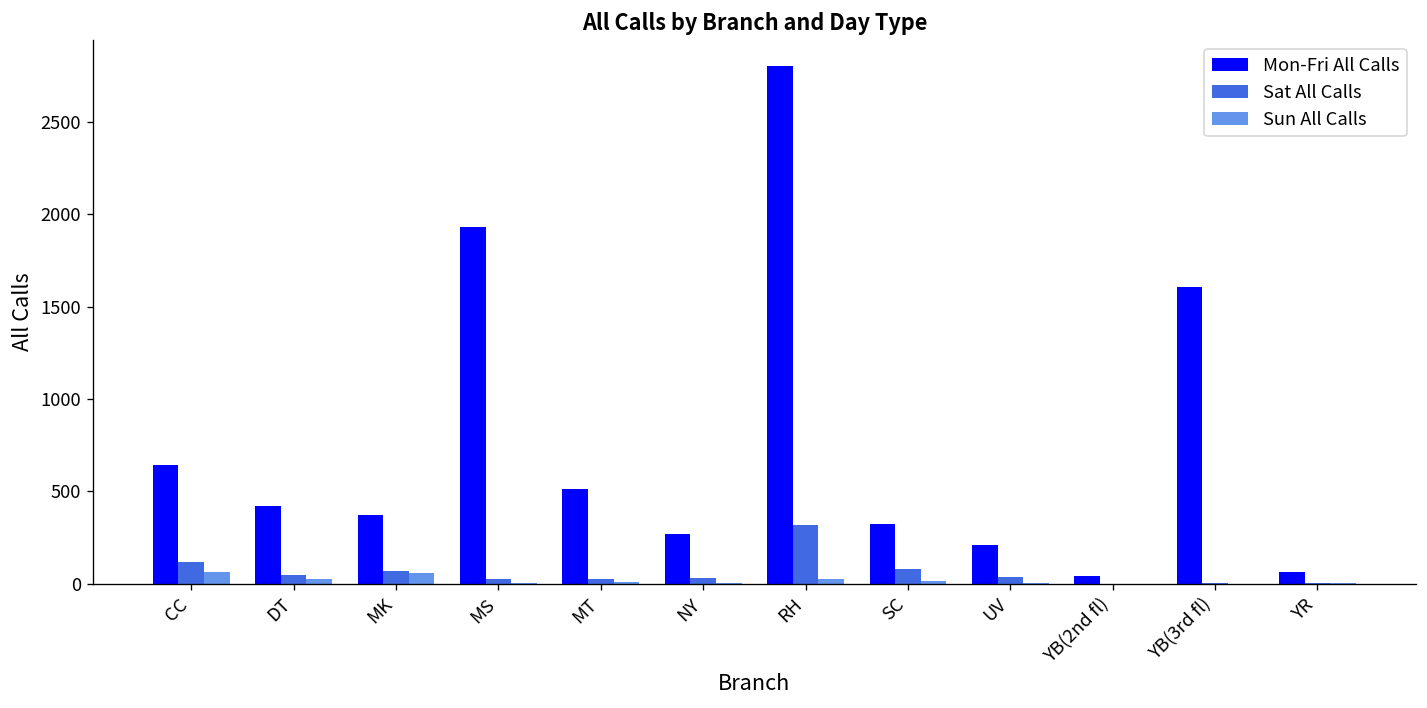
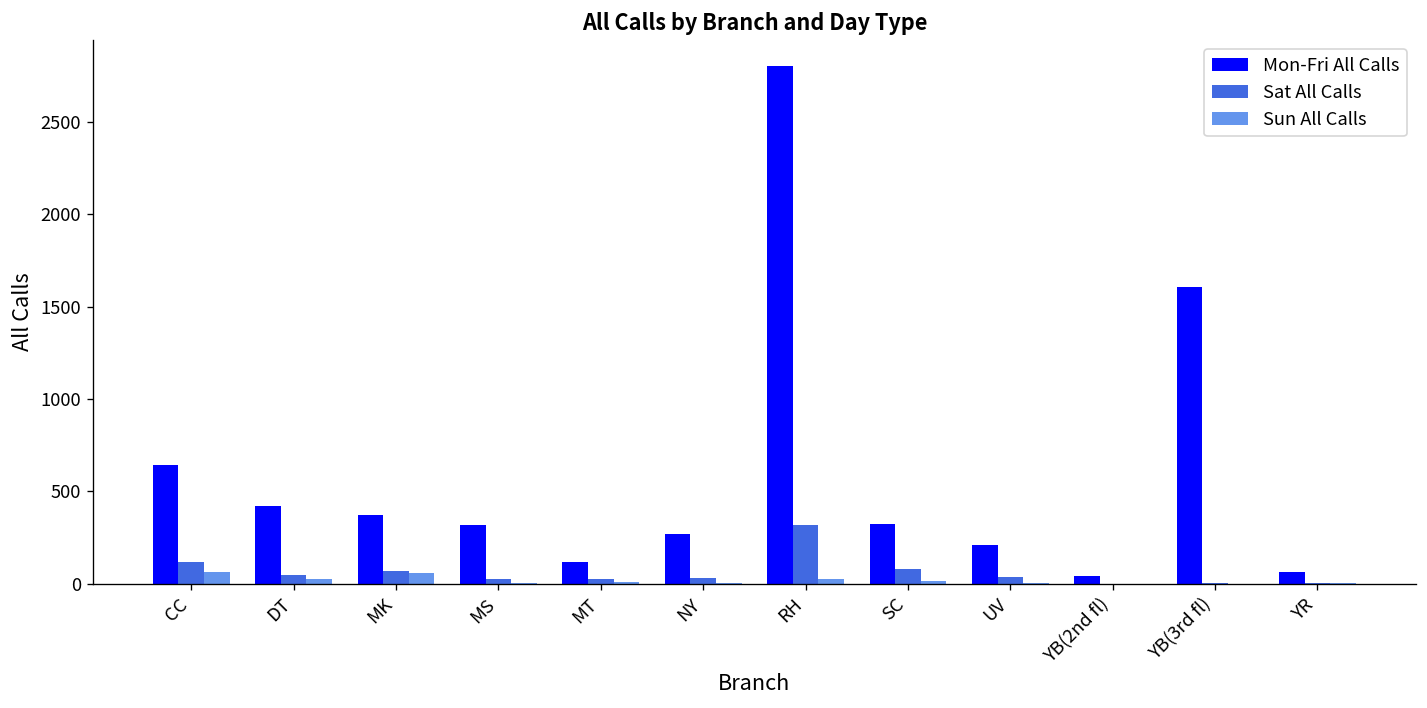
  {
    "Mon-Fri All Calls": {
      "CC": 640,
      "DT": 420,
      "MK": 370,
-     "MS": 1930,
-     "MT": 510,
+     "MS": 320,
+     "MT": 120,
      "NY": 270,
      "RH": 2800,
      "SC": 320,
      "UV": 210,
      "YB(2nd fl)": 40,
      "YB(3rd fl)": 1610,
      "YR": 70
    }
  }
